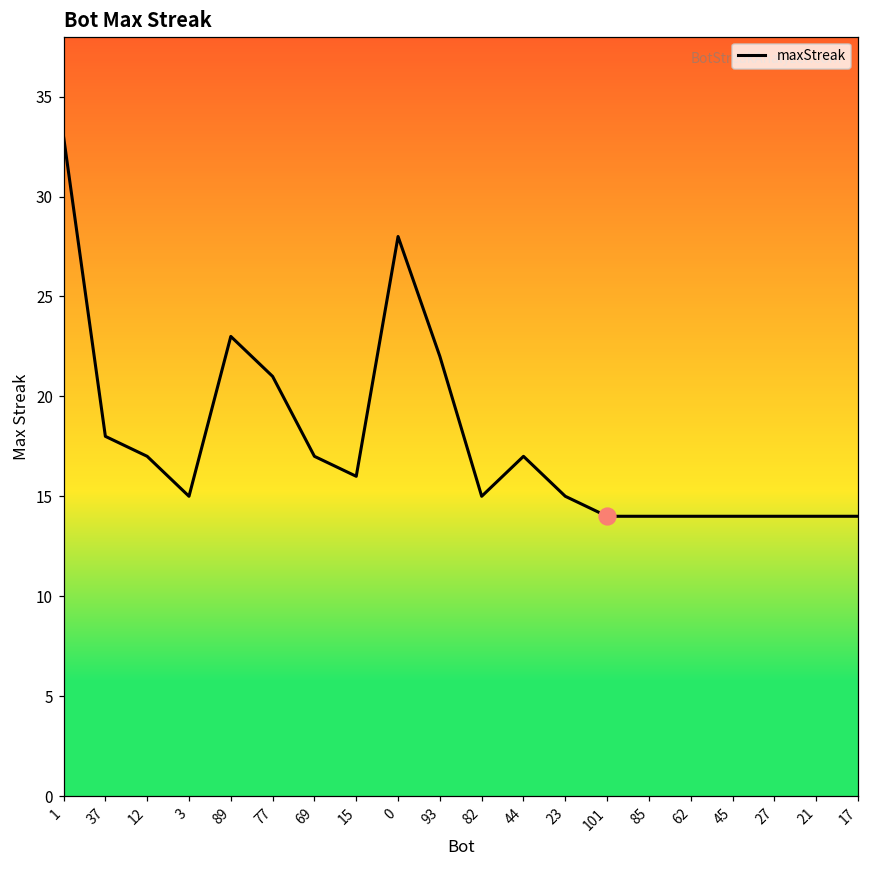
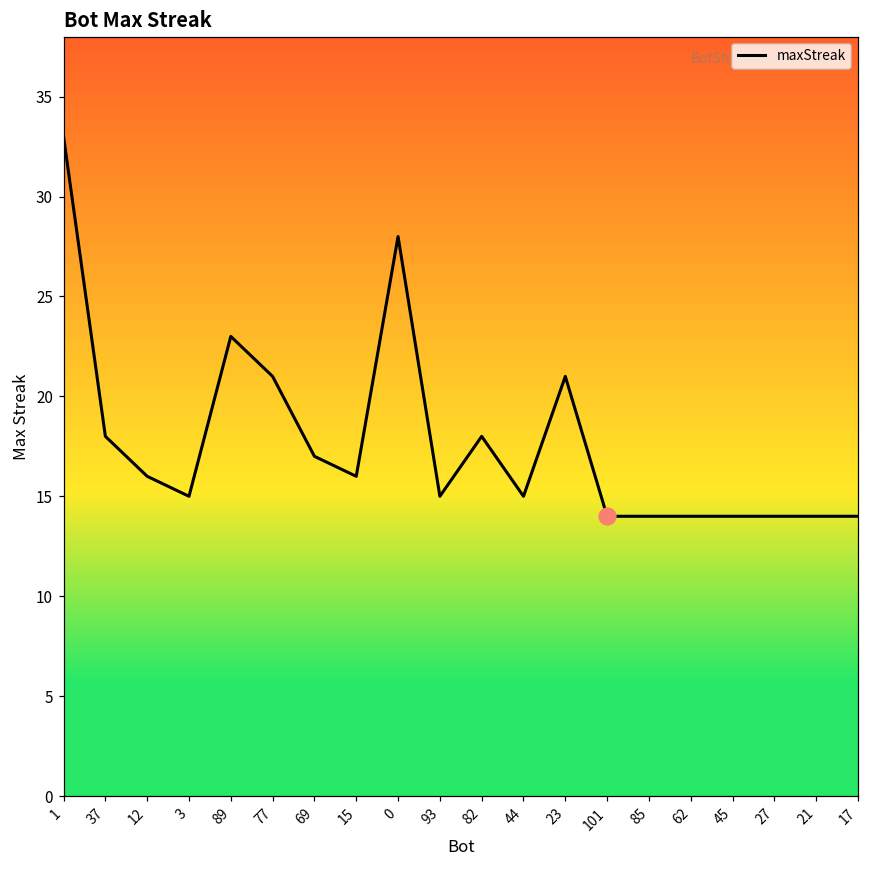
  {
    "maxStreak": {
      "1": 33,
      "37": 18,
-     "12": 17,
+     "12": 16,
      "3": 15,
      "89": 23,
      "77": 21,
      "69": 17,
      "15": 16,
      "0": 28,
-     "93": 22,
-     "82": 15,
-     "44": 17,
-     "23": 15,
+     "93": 15,
+     "82": 18,
+     "44": 15,
+     "23": 21,
      "85": 14,
      "62": 14,
      "45": 14,
      "27": 14,
      "21": 14,
      "17": 14
    }
  }
